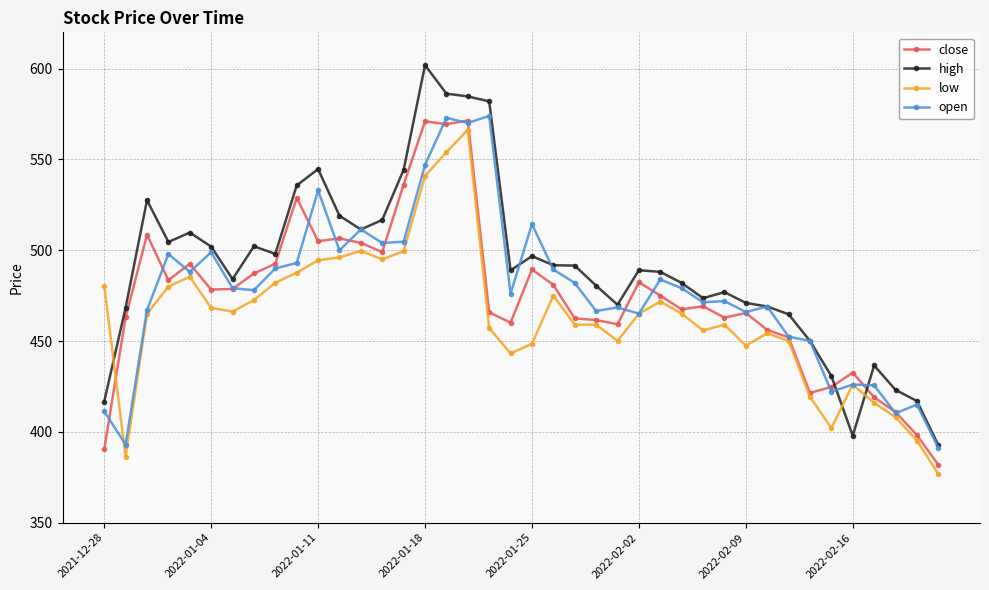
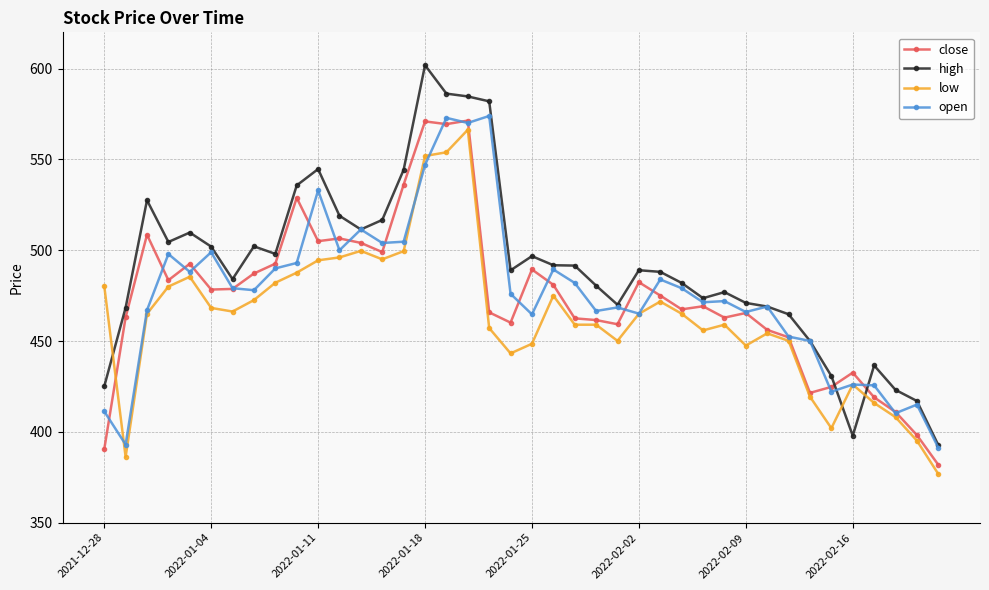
  {
    "close": {
      "2021-12-28": 390,
      "2022-01-04": 478,
      "2022-01-11": 505,
      "2022-01-18": 571,
      "2022-01-25": 489,
      "2022-02-02": 482,
      "2022-02-16": 433
    },
    "high": {
-     "2021-12-28": 417,
+     "2021-12-28": 425,
      "2022-01-04": 502,
      "2022-01-11": 545,
      "2022-01-18": 602,
      "2022-01-25": 497,
      "2022-02-02": 489,
      "2022-02-09": 471,
      "2022-02-16": 398
    },
    "low": {
      "2021-12-28": 480,
      "2022-01-04": 468,
      "2022-01-11": 494,
-     "2022-01-18": 541,
+     "2022-01-18": 552,
      "2022-01-25": 449,
      "2022-02-09": 448
    },
    "open": {
      "2021-12-28": 411,
      "2022-01-04": 499,
      "2022-01-11": 533,
      "2022-01-18": 547,
-     "2022-01-25": 514
+     "2022-01-25": 465
    }
  }
